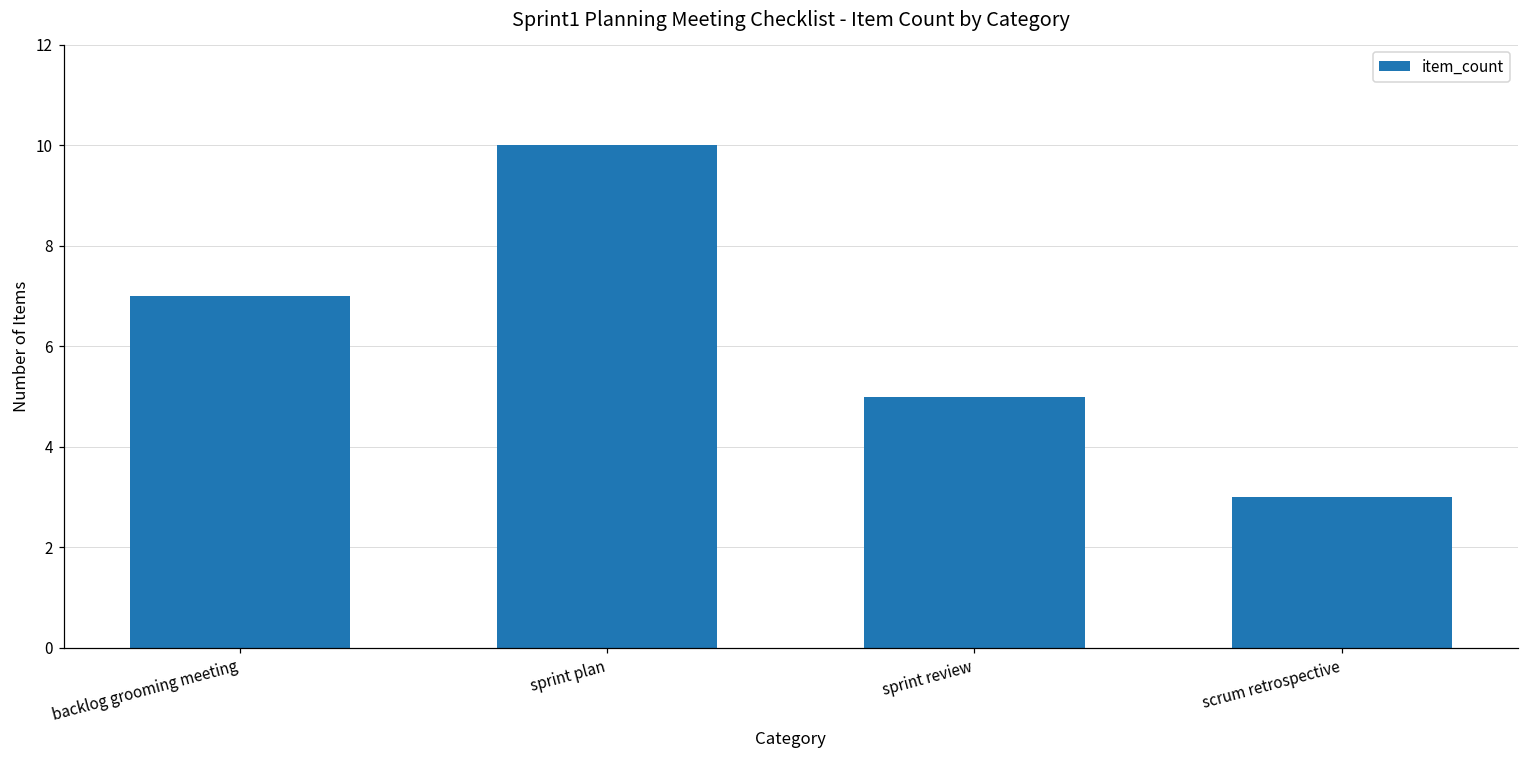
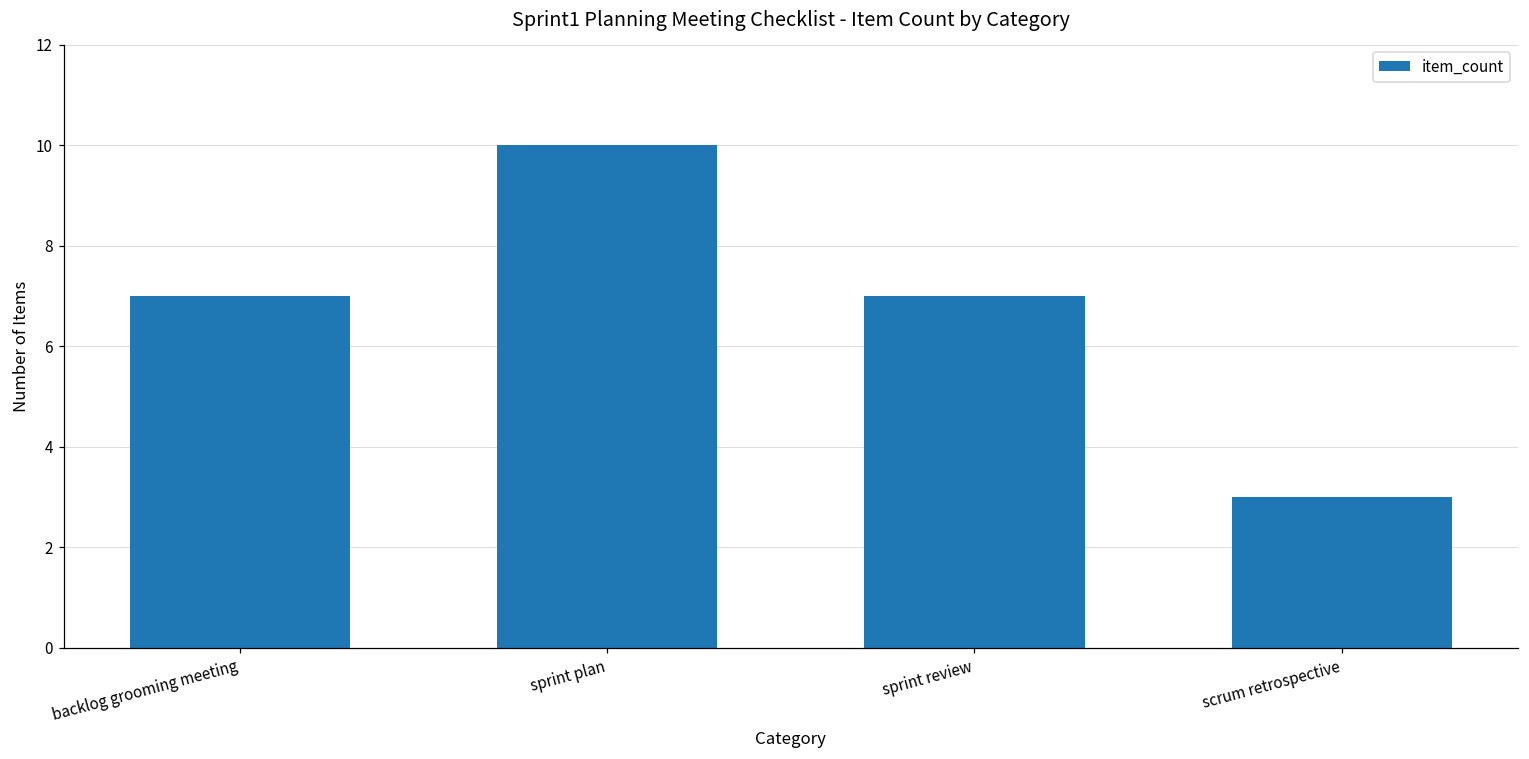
  {
    "backlog grooming meeting": 7,
    "sprint plan": 10,
-   "sprint review": 5,
+   "sprint review": 7,
    "scrum retrospective": 3
  }
